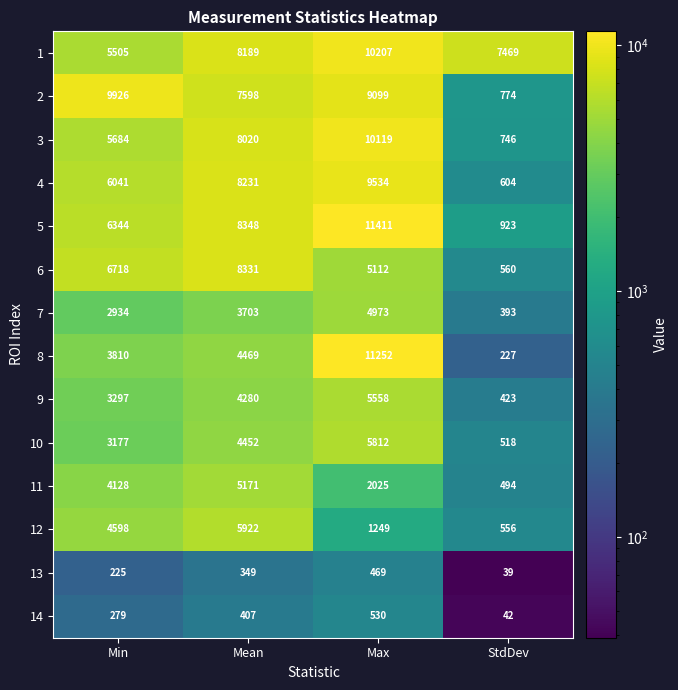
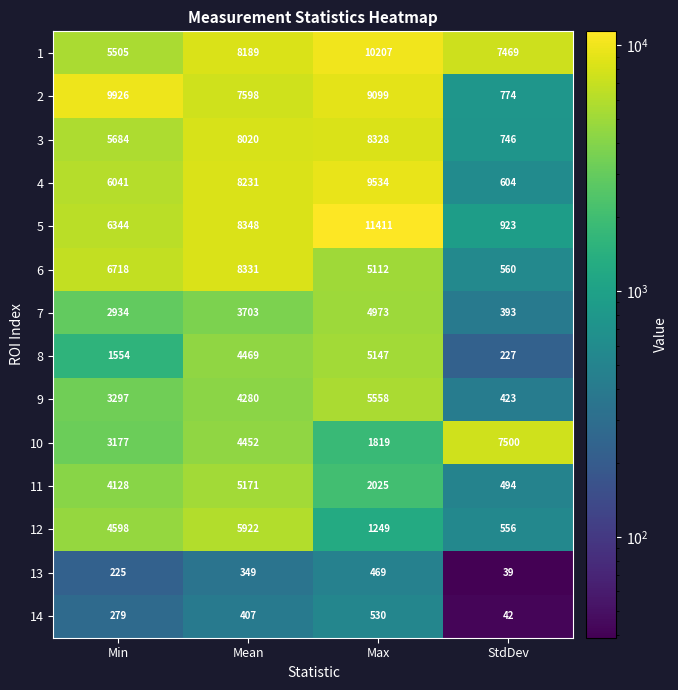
  {
    "1": {
      "Min": 5505,
      "Mean": 8189,
      "Max": 10207,
      "StdDev": 7469
    },
    "2": {
      "Min": 9926,
      "Mean": 7598,
      "Max": 9099,
      "StdDev": 774
    },
    "3": {
      "Min": 5684,
      "Mean": 8020,
-     "Max": 10119,
+     "Max": 8328,
      "StdDev": 746
    },
    "4": {
      "Min": 6041,
      "Mean": 8231,
      "Max": 9534,
      "StdDev": 604
    },
    "5": {
      "Min": 6344,
      "Mean": 8348,
      "Max": 11411,
      "StdDev": 923
    },
    "6": {
      "Min": 6718,
      "Mean": 8331,
      "Max": 5112,
      "StdDev": 560
    },
    "7": {
      "Min": 2934,
      "Mean": 3703,
      "Max": 4973,
      "StdDev": 393
    },
    "8": {
-     "Min": 3810,
+     "Min": 1554,
      "Mean": 4469,
-     "Max": 11252,
+     "Max": 5147,
      "StdDev": 227
    },
    "9": {
      "Min": 3297,
      "Mean": 4280,
      "Max": 5558,
      "StdDev": 423
    },
    "10": {
      "Min": 3177,
      "Mean": 4452,
-     "Max": 5812,
-     "StdDev": 518
+     "Max": 1819,
+     "StdDev": 7500
    },
    "11": {
      "Min": 4128,
      "Mean": 5171,
      "Max": 2025,
      "StdDev": 494
    },
    "12": {
      "Min": 4598,
      "Mean": 5922,
      "Max": 1249,
      "StdDev": 556
    },
    "13": {
      "Min": 225,
      "Mean": 349,
      "Max": 469,
      "StdDev": 39
    },
    "14": {
      "Min": 279,
      "Mean": 407,
      "Max": 530,
      "StdDev": 42
    }
  }
